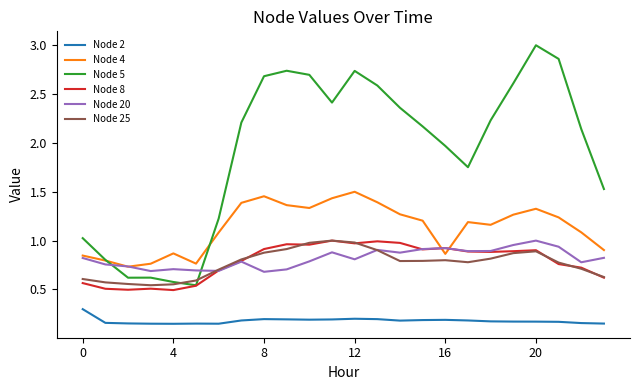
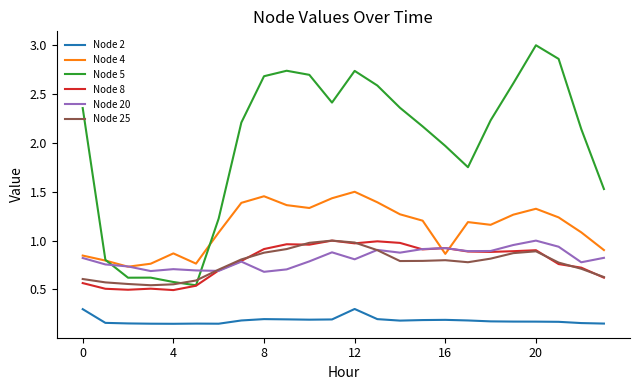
  {
    "Node 2": {
      "0": 0.3,
      "4": 0.1,
      "8": 0.2,
-     "12": 0.2,
+     "12": 0.3,
      "16": 0.2,
      "20": 0.2
    },
    "Node 4": {
      "4": 0.9,
      "8": 1.5,
      "12": 1.5,
      "16": 0.9,
      "20": 1.3
    },
    "Node 5": {
-     "0": 1.0,
+     "0": 2.4,
      "8": 2.7,
      "12": 2.7,
      "16": 2.0,
      "20": 3.0
    },
    "Node 8": {
      "0": 0.6,
      "4": 0.5,
      "8": 0.9
    },
    "Node 20": {
      "4": 0.7,
      "8": 0.7,
      "12": 0.8,
      "20": 1.0
    },
    "Node 25": {
      "0": 0.6,
      "8": 0.9,
      "16": 0.8
    }
  }
